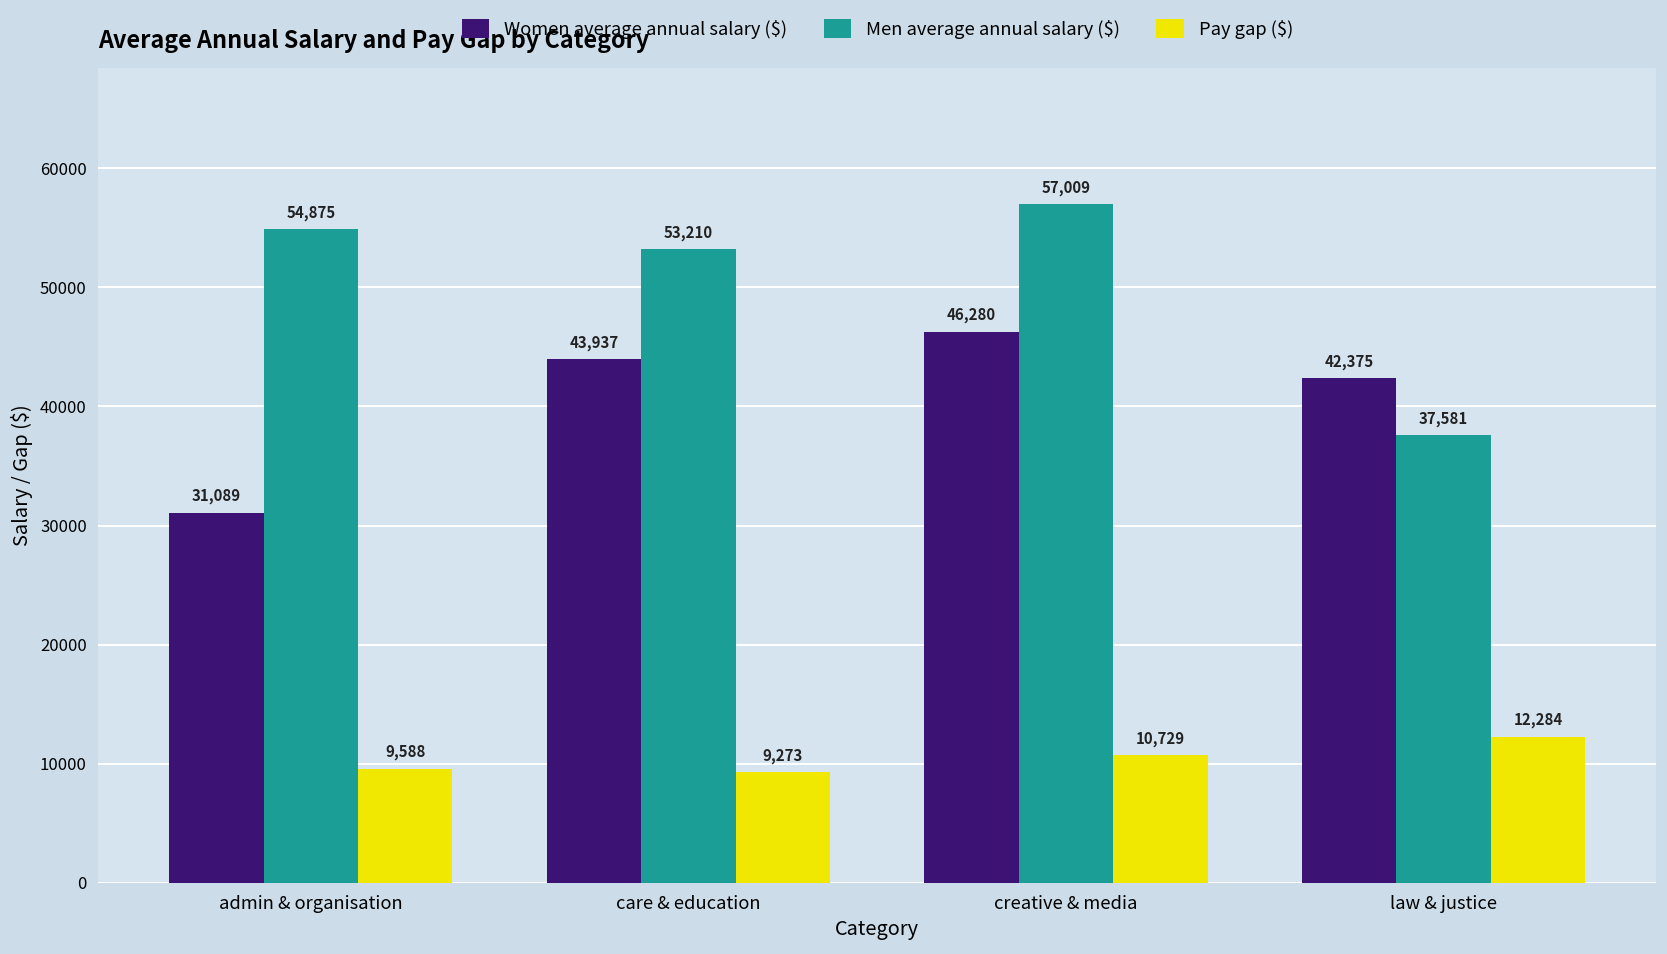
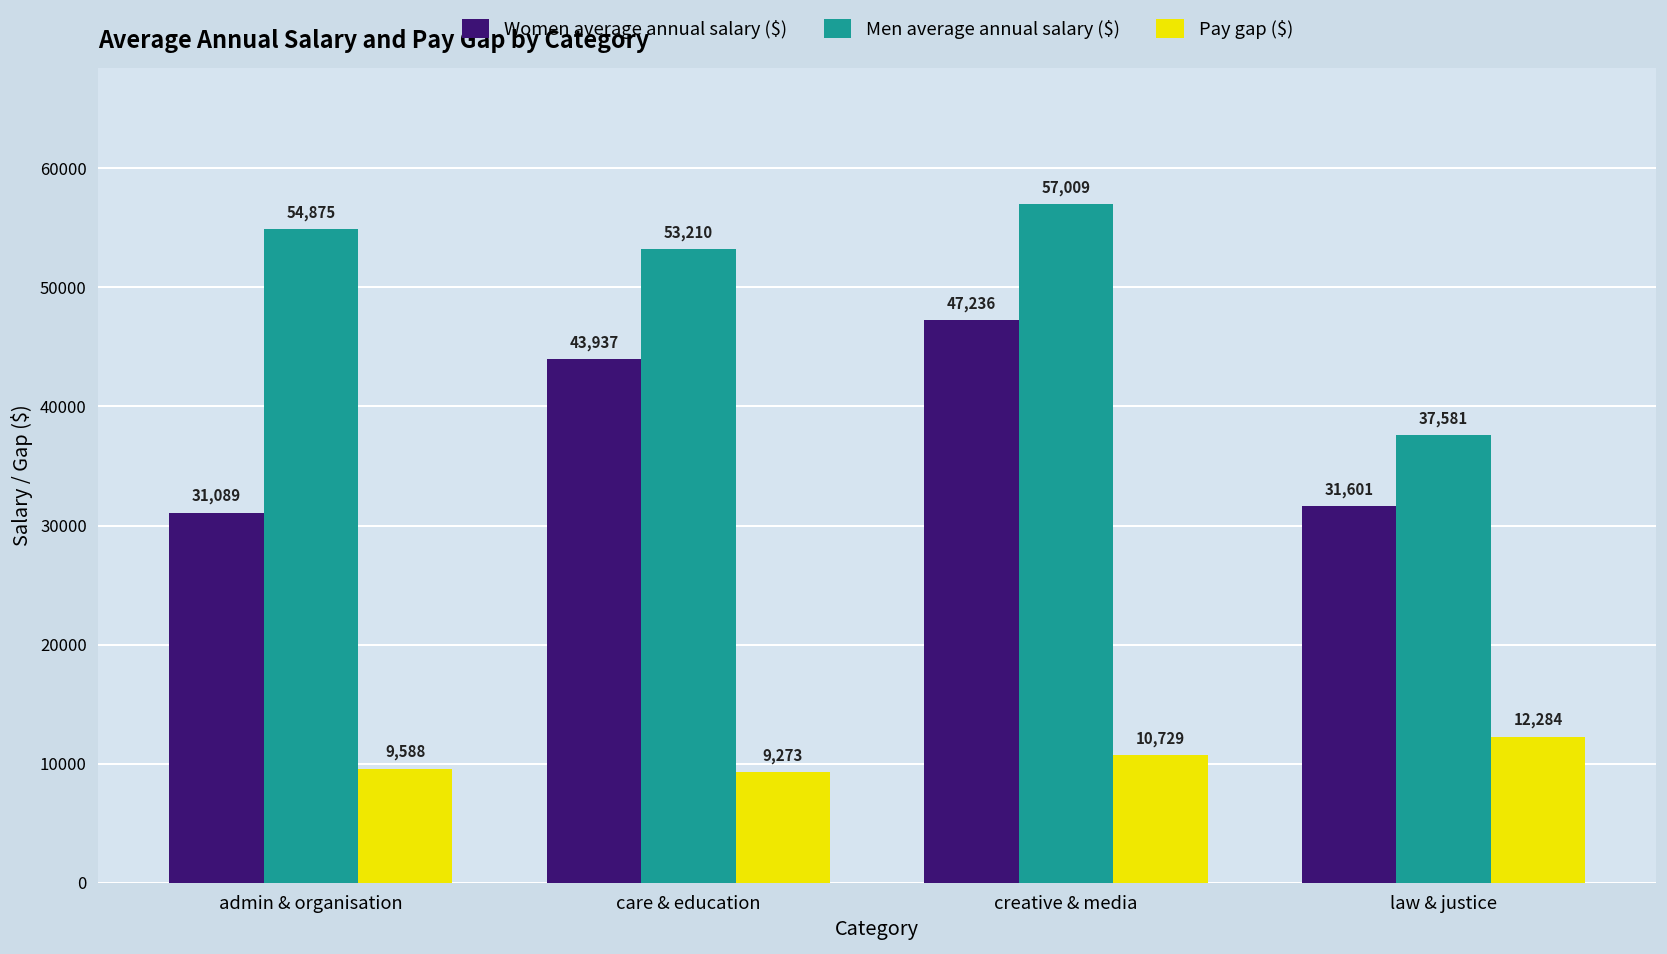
  {
    "Women average annual salary ($)": {
      "admin & organisation": "31,089",
      "care & education": "43,937",
-     "creative & media": "46,280",
-     "law & justice": "42,375"
+     "creative & media": "47,236",
+     "law & justice": "31,601"
    },
    "Men average annual salary ($)": {
      "admin & organisation": "54,875",
      "care & education": "53,210",
      "creative & media": "57,009",
      "law & justice": "37,581"
    },
    "Pay gap ($)": {
      "admin & organisation": "9,588",
      "care & education": "9,273",
      "creative & media": "10,729",
      "law & justice": "12,284"
    }
  }
